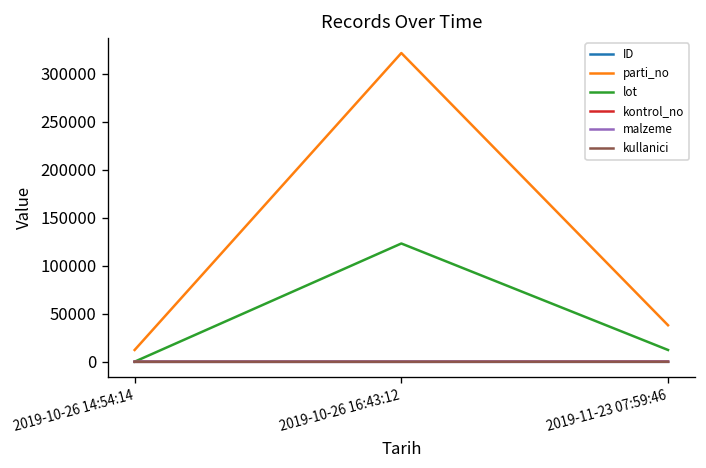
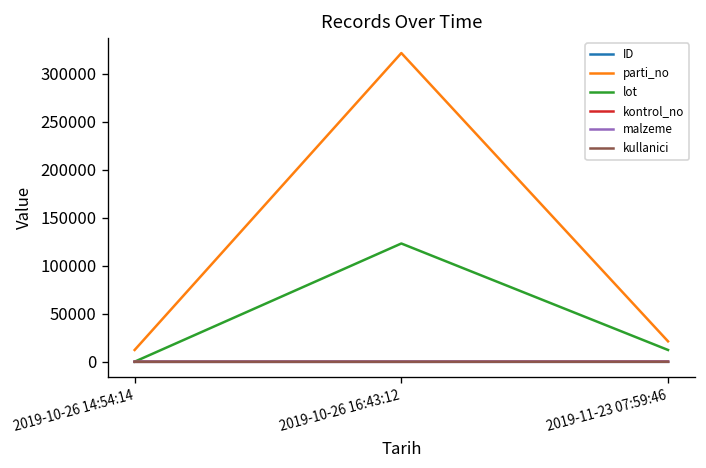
  {
    "parti_no": {
      "2019-10-26 14:54:14": 10000,
      "2019-10-26 16:43:12": 320000,
-     "2019-11-23 07:59:46": 40000
+     "2019-11-23 07:59:46": 20000
    },
    "lot": {
      "2019-10-26 16:43:12": 120000,
      "2019-11-23 07:59:46": 10000
    }
  }
